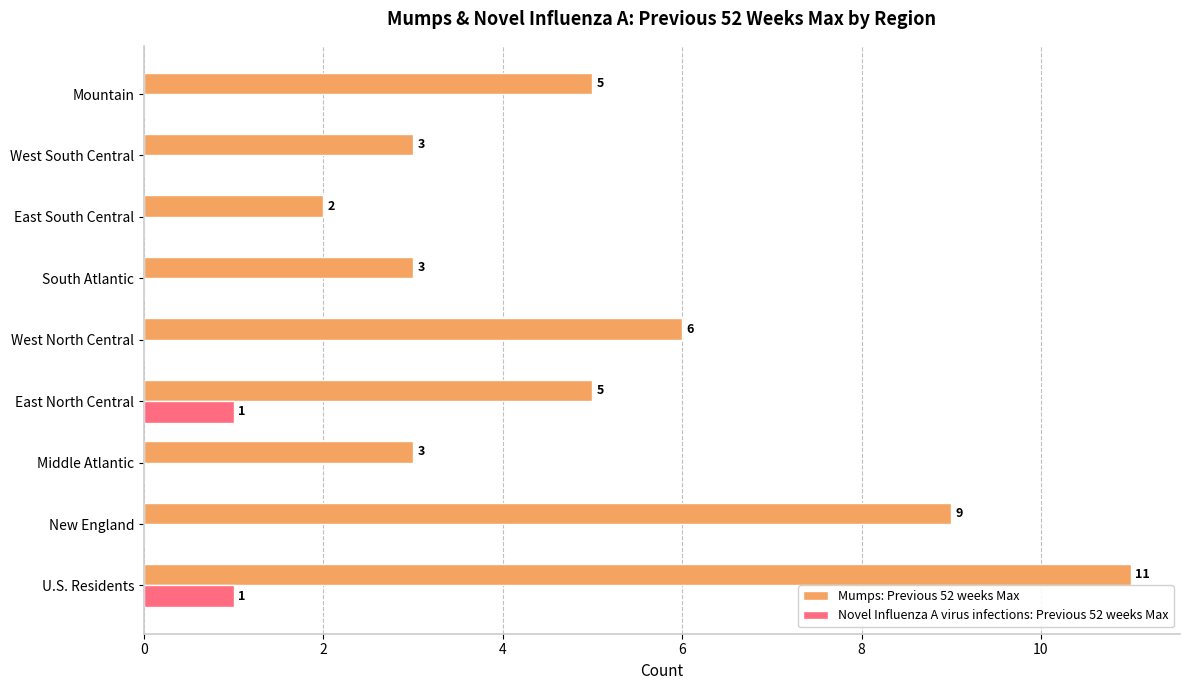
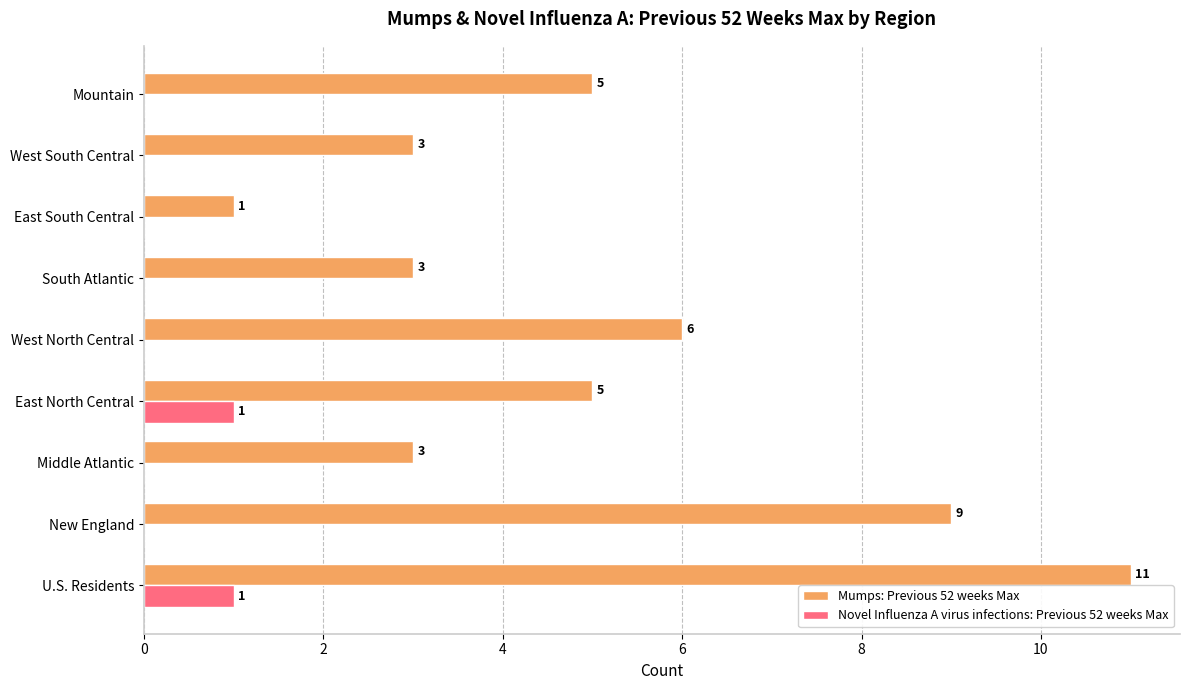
  {
    "Mumps: Previous 52 weeks Max": {
      "Mountain": 5,
      "West South Central": 3,
-     "East South Central": 2,
+     "East South Central": 1,
      "South Atlantic": 3,
      "West North Central": 6,
      "East North Central": 5,
      "Middle Atlantic": 3,
      "New England": 9,
      "U.S. Residents": 11
    },
    "Novel Influenza A virus infections: Previous 52 weeks Max": {
      "East North Central": 1,
      "U.S. Residents": 1
    }
  }
